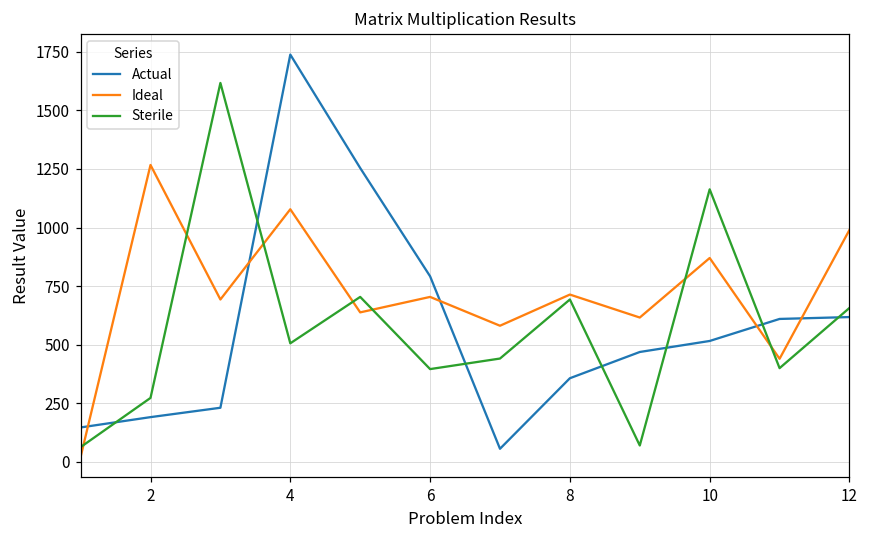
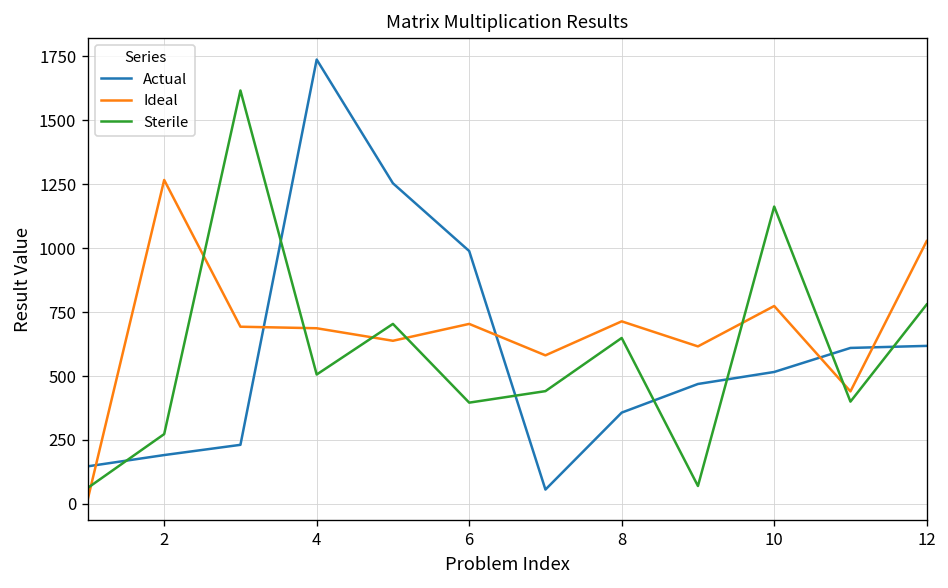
  {
    "Actual": {
      "2": 190,
      "4": 1740,
-     "6": 790,
+     "6": 990,
      "8": 360,
      "10": 520,
      "12": 620
    },
    "Ideal": {
      "2": 1270,
-     "4": 1080,
+     "4": 690,
      "6": 700,
      "8": 710,
-     "10": 870,
-     "12": 990
+     "10": 770,
+     "12": 1030
    },
    "Sterile": {
      "2": 270,
      "4": 510,
      "6": 400,
-     "8": 690,
+     "8": 650,
      "10": 1160,
-     "12": 660
+     "12": 780
    }
  }
